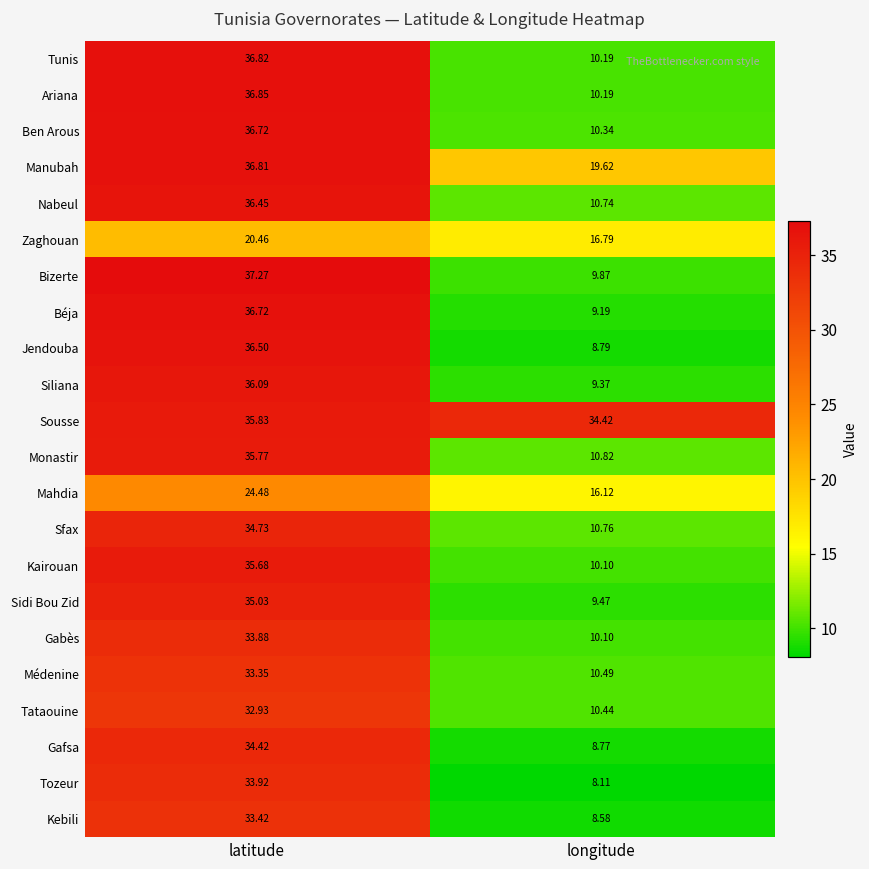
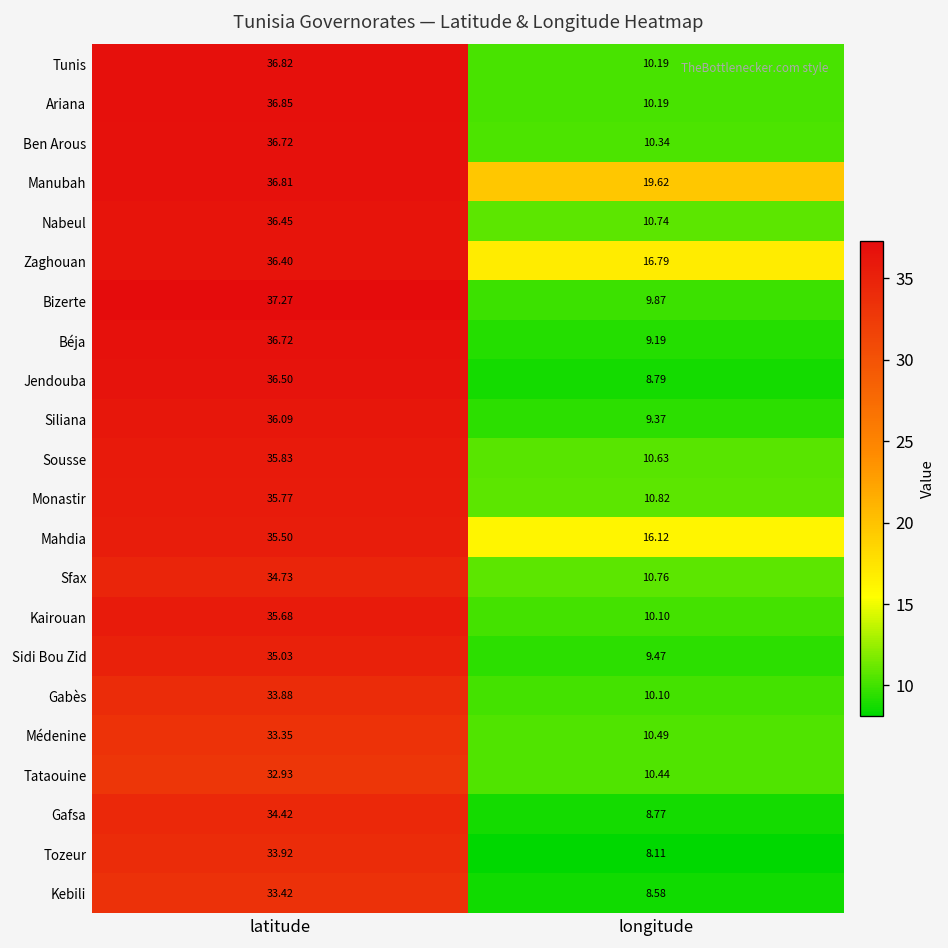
  {
    "Tunis": {
      "latitude": 36.82
    },
    "Ariana": {
      "latitude": 36.85,
      "longitude": 10.19
    },
    "Ben Arous": {
      "latitude": 36.72,
      "longitude": 10.34
    },
    "Manubah": {
      "latitude": 36.81,
      "longitude": 19.62
    },
    "Nabeul": {
      "latitude": 36.45,
      "longitude": 10.74
    },
    "Zaghouan": {
-     "latitude": 20.46,
+     "latitude": 36.40,
      "longitude": 16.79
    },
    "Bizerte": {
      "latitude": 37.27,
      "longitude": 9.87
    },
    "Béja": {
      "latitude": 36.72,
      "longitude": 9.19
    },
    "Jendouba": {
      "latitude": 36.50,
      "longitude": 8.79
    },
    "Siliana": {
      "latitude": 36.09,
      "longitude": 9.37
    },
    "Sousse": {
      "latitude": 35.83,
-     "longitude": 34.42
+     "longitude": 10.63
    },
    "Monastir": {
      "latitude": 35.77,
      "longitude": 10.82
    },
    "Mahdia": {
-     "latitude": 24.48,
+     "latitude": 35.50,
      "longitude": 16.12
    },
    "Sfax": {
      "latitude": 34.73,
      "longitude": 10.76
    },
    "Kairouan": {
      "latitude": 35.68,
      "longitude": 10.10
    },
    "Sidi Bou Zid": {
      "latitude": 35.03,
      "longitude": 9.47
    },
    "Gabès": {
      "latitude": 33.88,
      "longitude": 10.10
    },
    "Médenine": {
      "latitude": 33.35,
      "longitude": 10.49
    },
    "Tataouine": {
      "latitude": 32.93,
      "longitude": 10.44
    },
    "Gafsa": {
      "latitude": 34.42,
      "longitude": 8.77
    },
    "Tozeur": {
      "latitude": 33.92,
      "longitude": 8.11
    },
    "Kebili": {
      "latitude": 33.42,
      "longitude": 8.58
    }
  }
